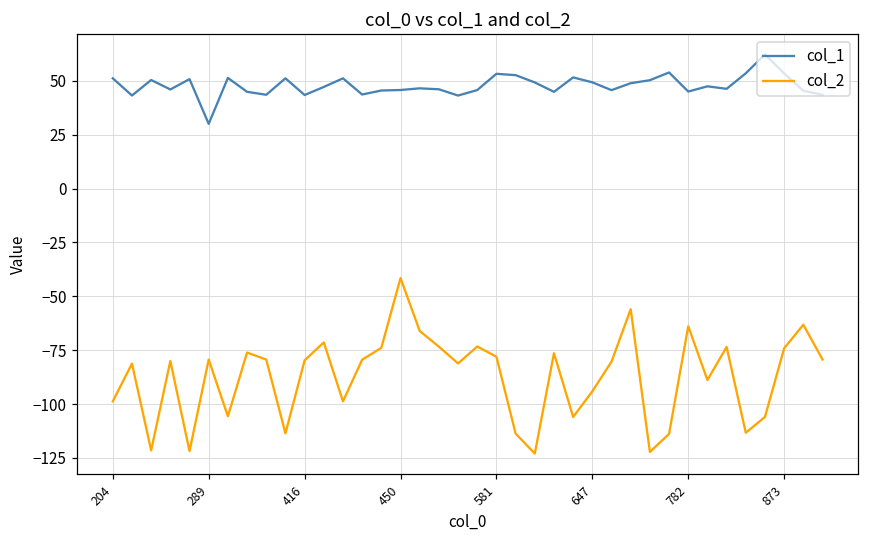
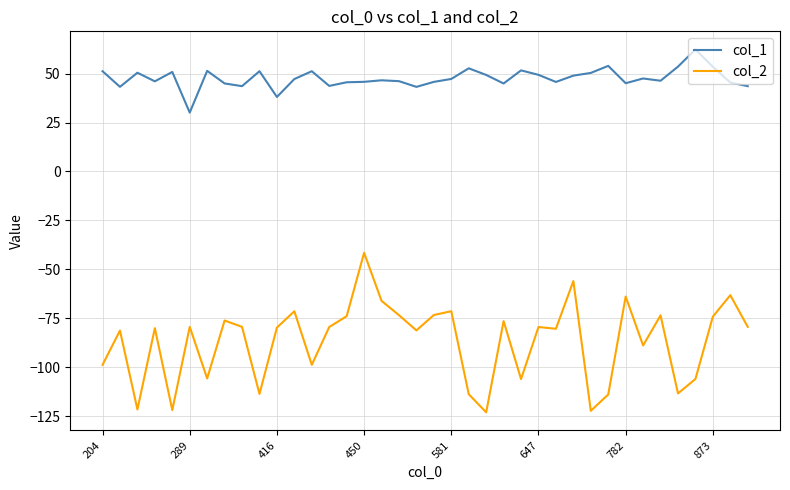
  {
    "col_1": {
      "204": 51,
      "289": 30,
-     "416": 43,
+     "416": 38,
      "450": 46,
-     "581": 53,
+     "581": 47,
      "647": 49,
      "782": 45
    },
    "col_2": {
      "204": -99,
      "289": -79,
      "416": -80,
      "450": -42,
-     "581": -78,
-     "647": -94,
+     "581": -71,
+     "647": -79,
      "782": -64,
      "873": -74
    }
  }
